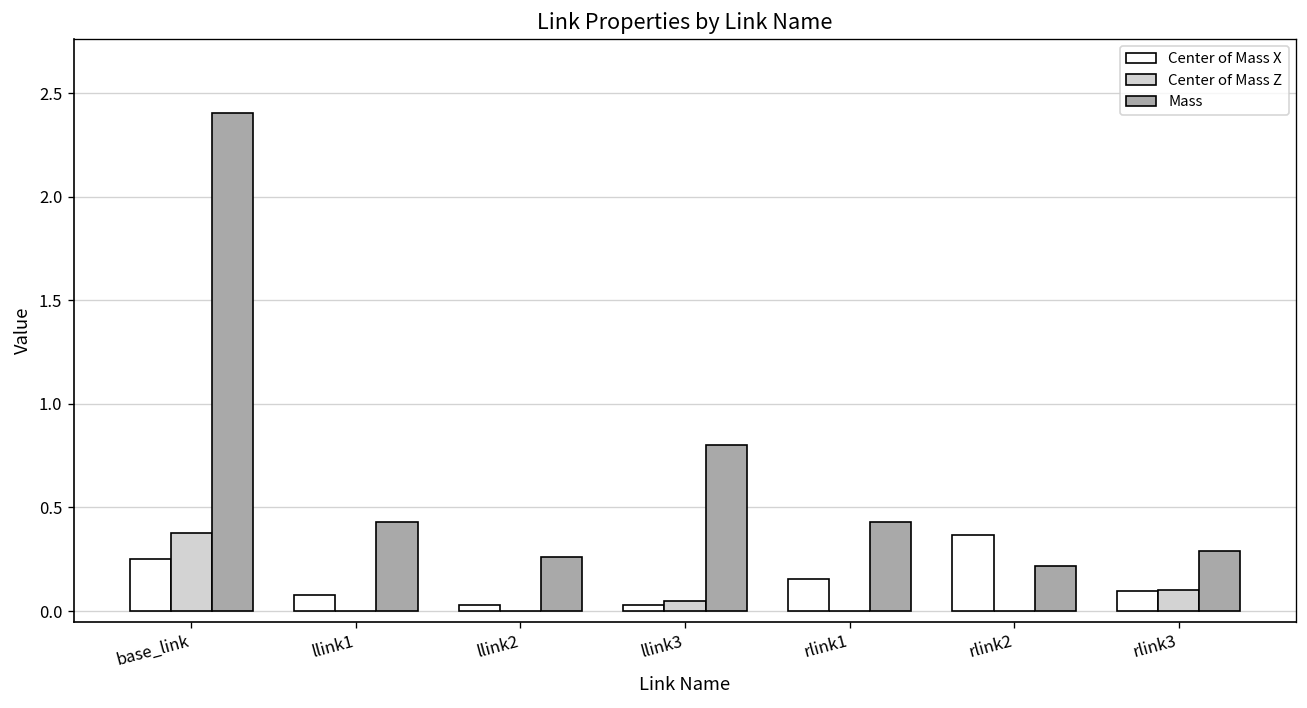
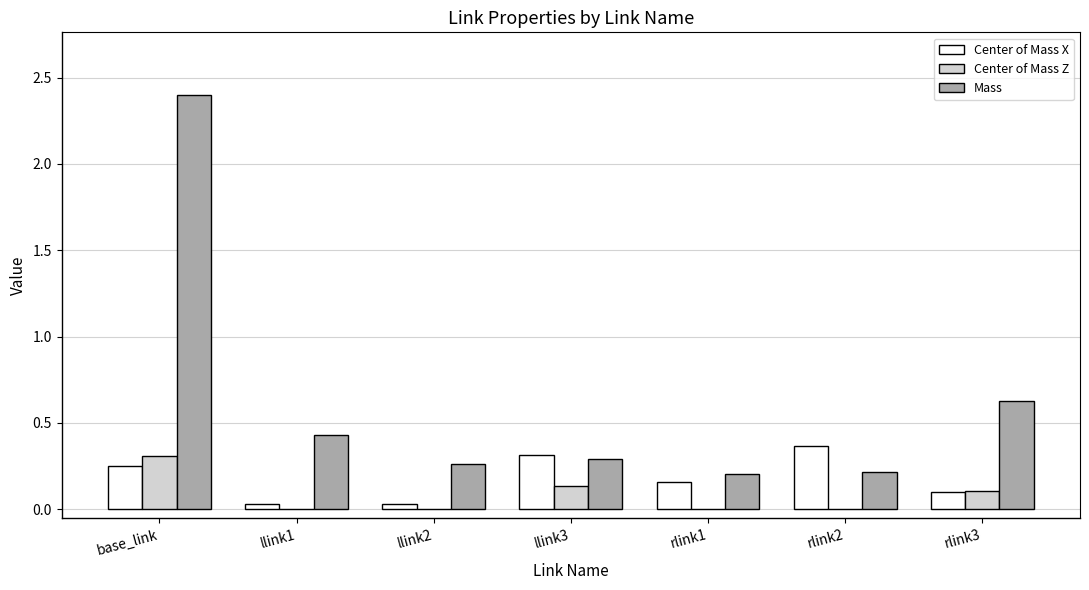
  {
    "Center of Mass X": {
      "base_link": 0.25,
-     "llink1": 0.08,
+     "llink1": 0.03,
      "llink2": 0.03,
-     "llink3": 0.03,
+     "llink3": 0.31,
      "rlink1": 0.16,
      "rlink2": 0.37,
      "rlink3": 0.10
    },
    "Center of Mass Z": {
-     "base_link": 0.38,
-     "llink3": 0.05,
+     "base_link": 0.31,
+     "llink3": 0.13,
      "rlink3": 0.10
    },
    "Mass": {
      "base_link": 2.40,
      "llink1": 0.43,
      "llink2": 0.26,
-     "llink3": 0.80,
-     "rlink1": 0.43,
+     "llink3": 0.29,
+     "rlink1": 0.21,
      "rlink2": 0.22,
-     "rlink3": 0.29
+     "rlink3": 0.62
    }
  }
